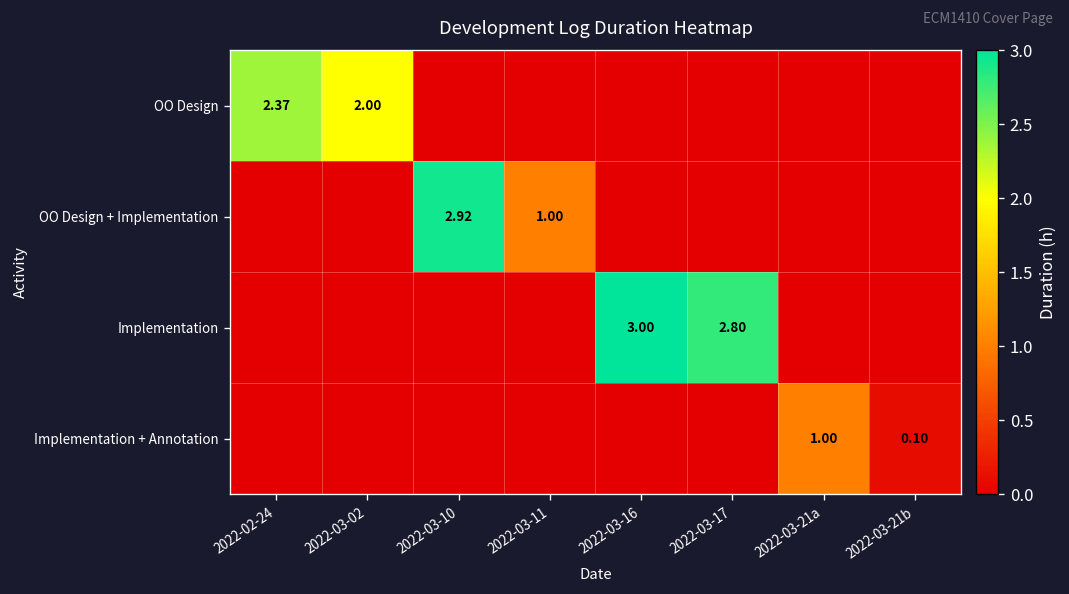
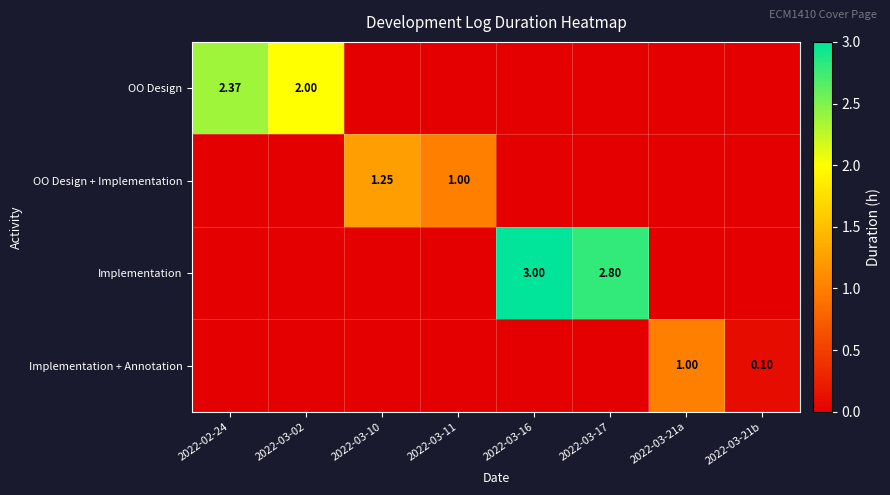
  {
    "OO Design": {
      "2022-02-24": 2.37,
      "2022-03-02": 2.00
    },
    "OO Design + Implementation": {
-     "2022-03-10": 2.92,
+     "2022-03-10": 1.25,
      "2022-03-11": 1.00
    },
    "Implementation": {
      "2022-03-16": 3.00,
      "2022-03-17": 2.80
    },
    "Implementation + Annotation": {
      "2022-03-21a": 1.00,
      "2022-03-21b": 0.10
    }
  }
